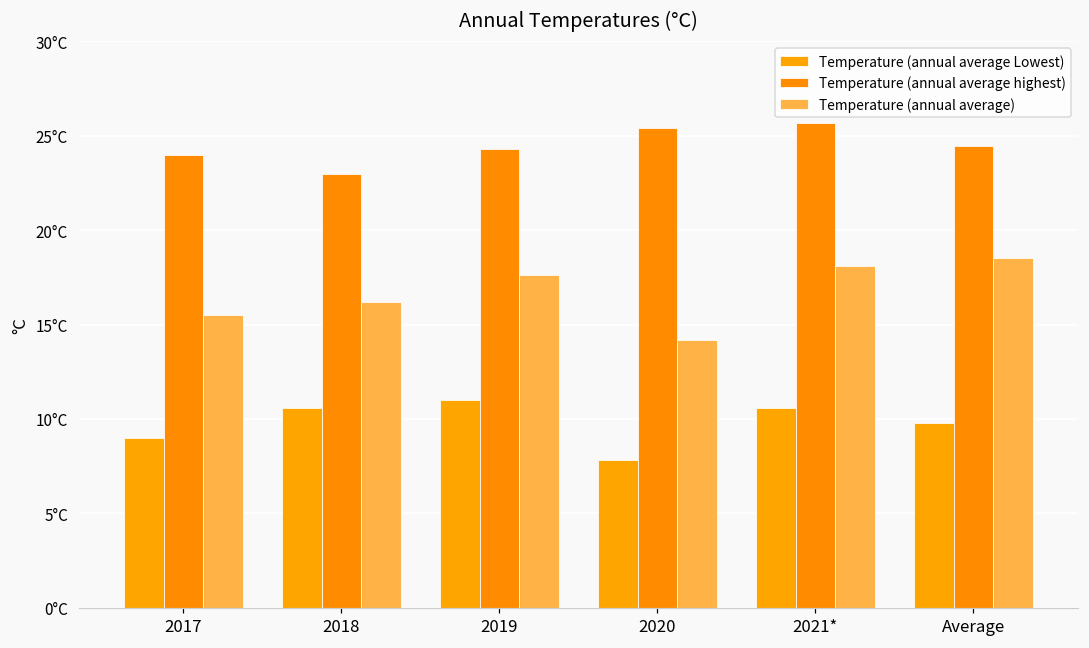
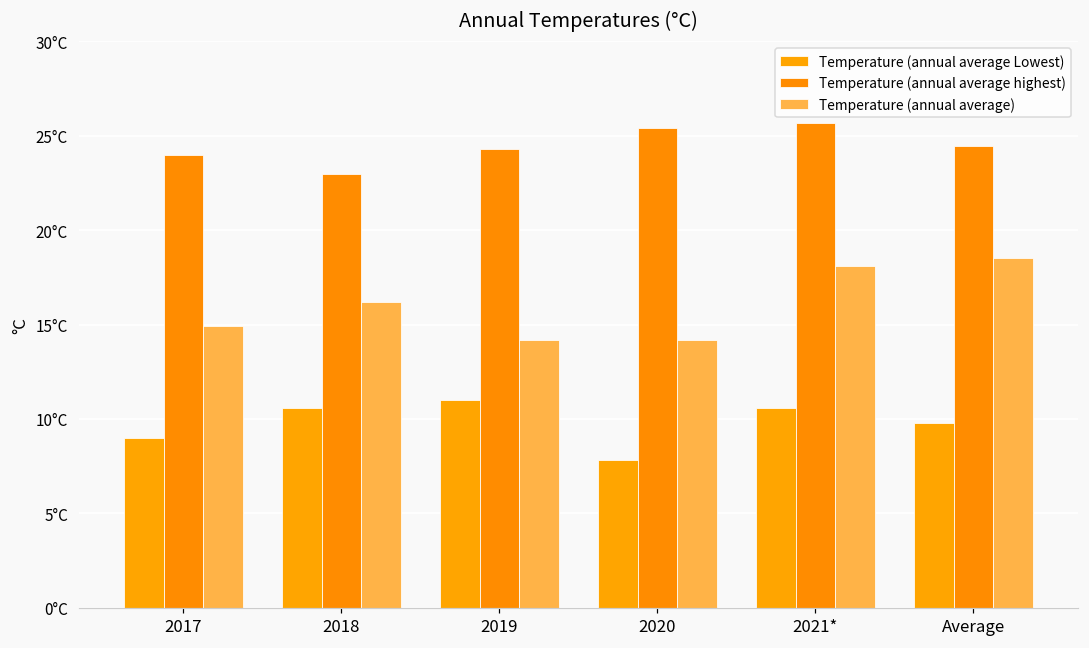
  {
    "Temperature (annual average)": {
-     "2017": "15.5°C",
+     "2017": "14.9°C",
      "2018": "16.2°C",
-     "2019": "17.6°C",
+     "2019": "14.2°C",
      "2020": "14.2°C",
      "2021*": "18.1°C",
      "Average": "18.5°C"
    }
  }
